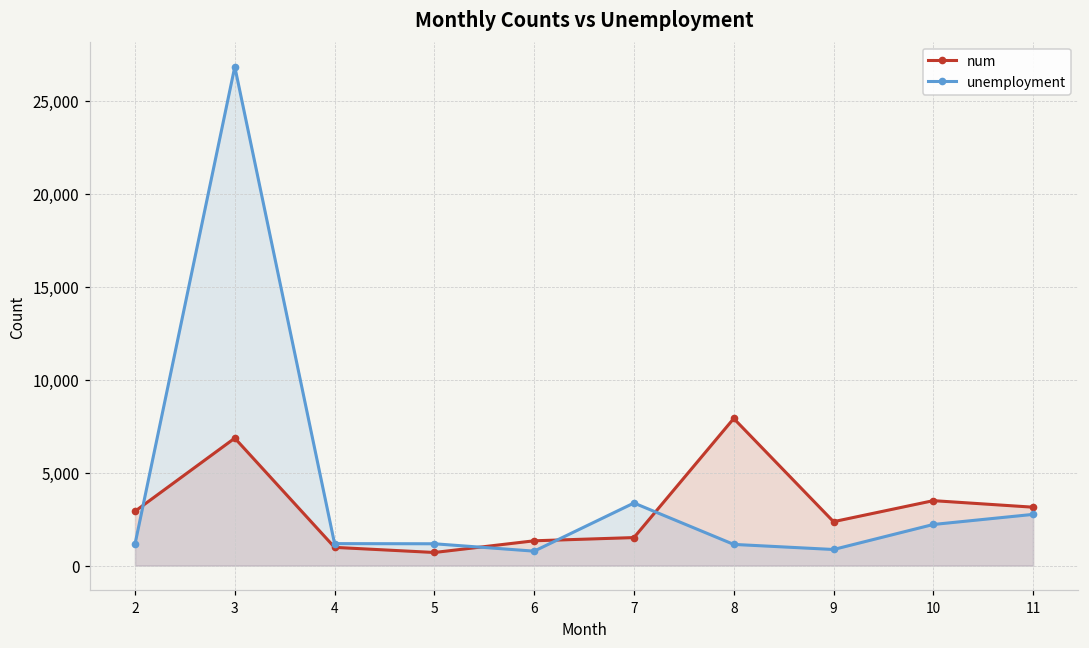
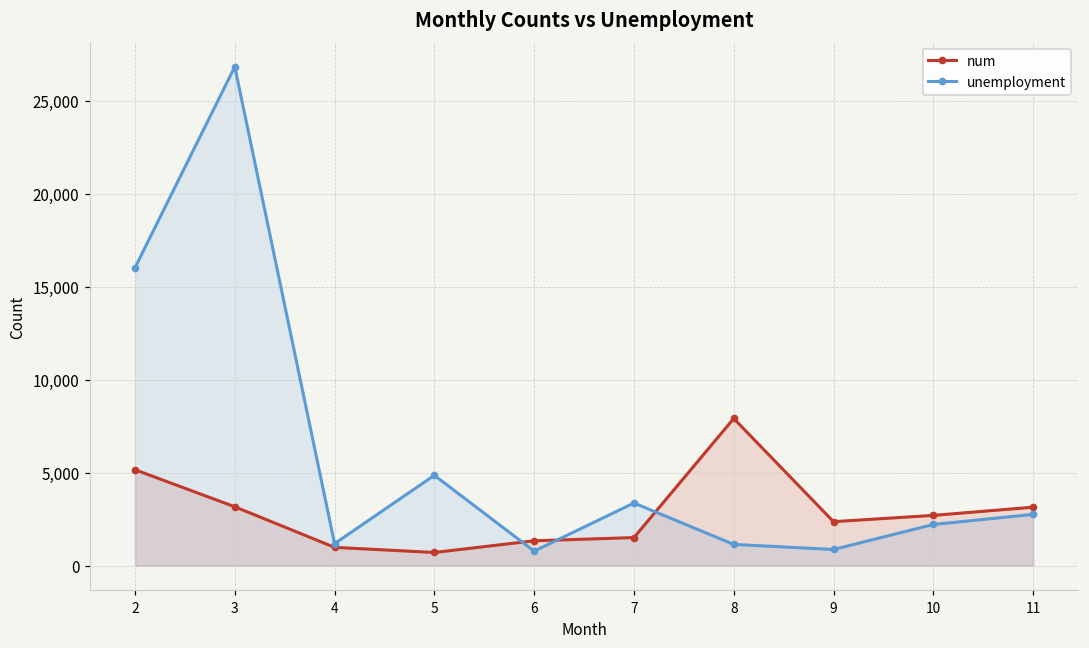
  {
    "num": {
-     "2": "2,900",
-     "3": "6,900",
+     "2": "5,200",
+     "3": "3,200",
      "4": "1,000",
      "5": "700",
      "6": "1,300",
      "7": "1,500",
      "8": "7,900",
      "9": "2,400",
-     "10": "3,500",
+     "10": "2,700",
      "11": "3,100"
    },
    "unemployment": {
-     "2": "1,200",
+     "2": "16,000",
      "3": "26,800",
      "4": "1,200",
-     "5": "1,200",
+     "5": "4,900",
      "6": "800",
      "7": "3,400",
      "8": "1,100",
      "9": "900",
      "10": "2,200",
      "11": "2,800"
    }
  }
